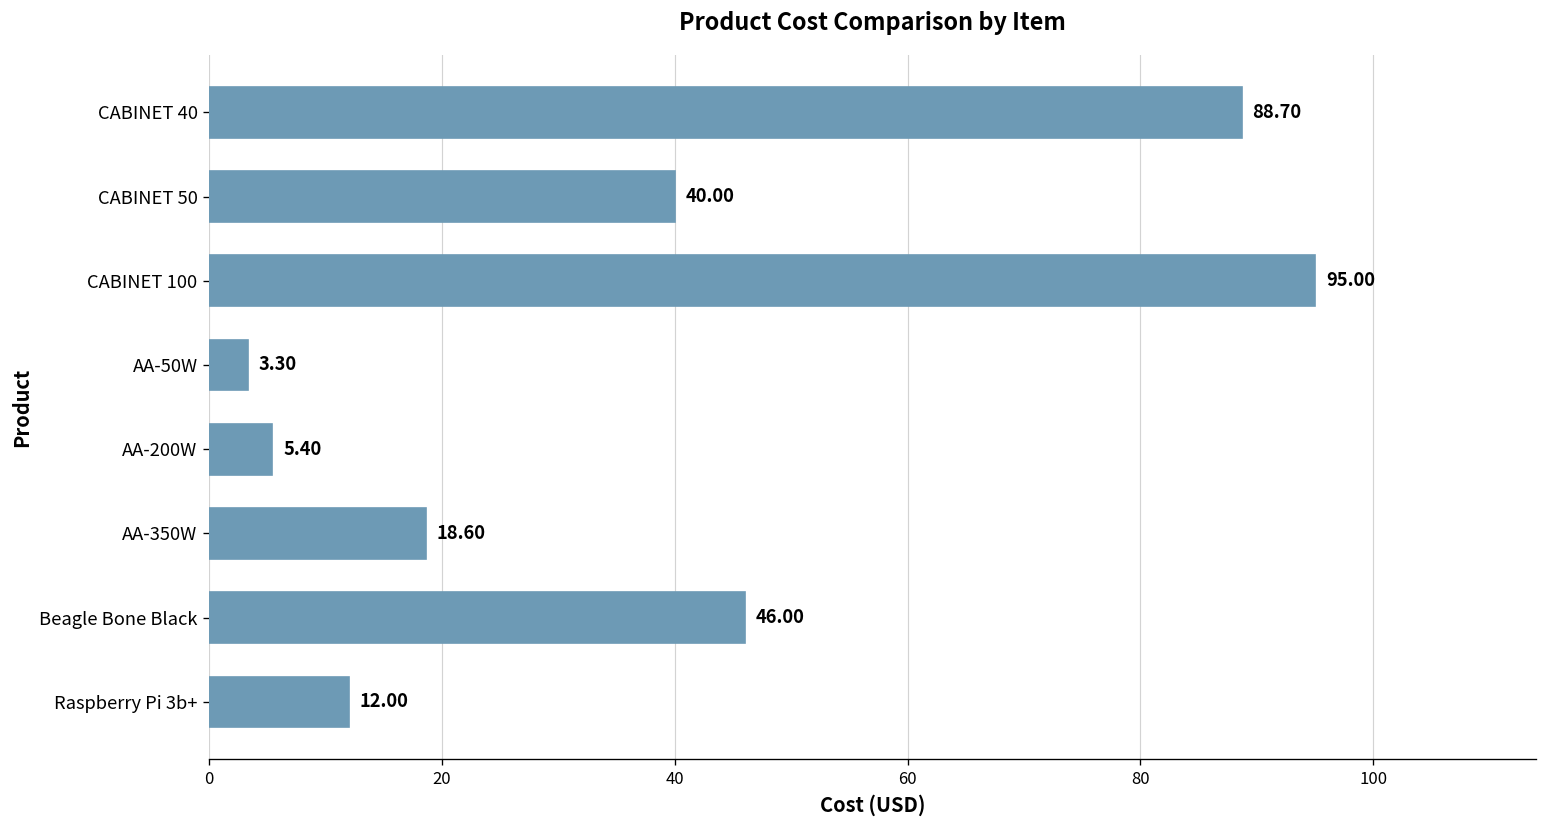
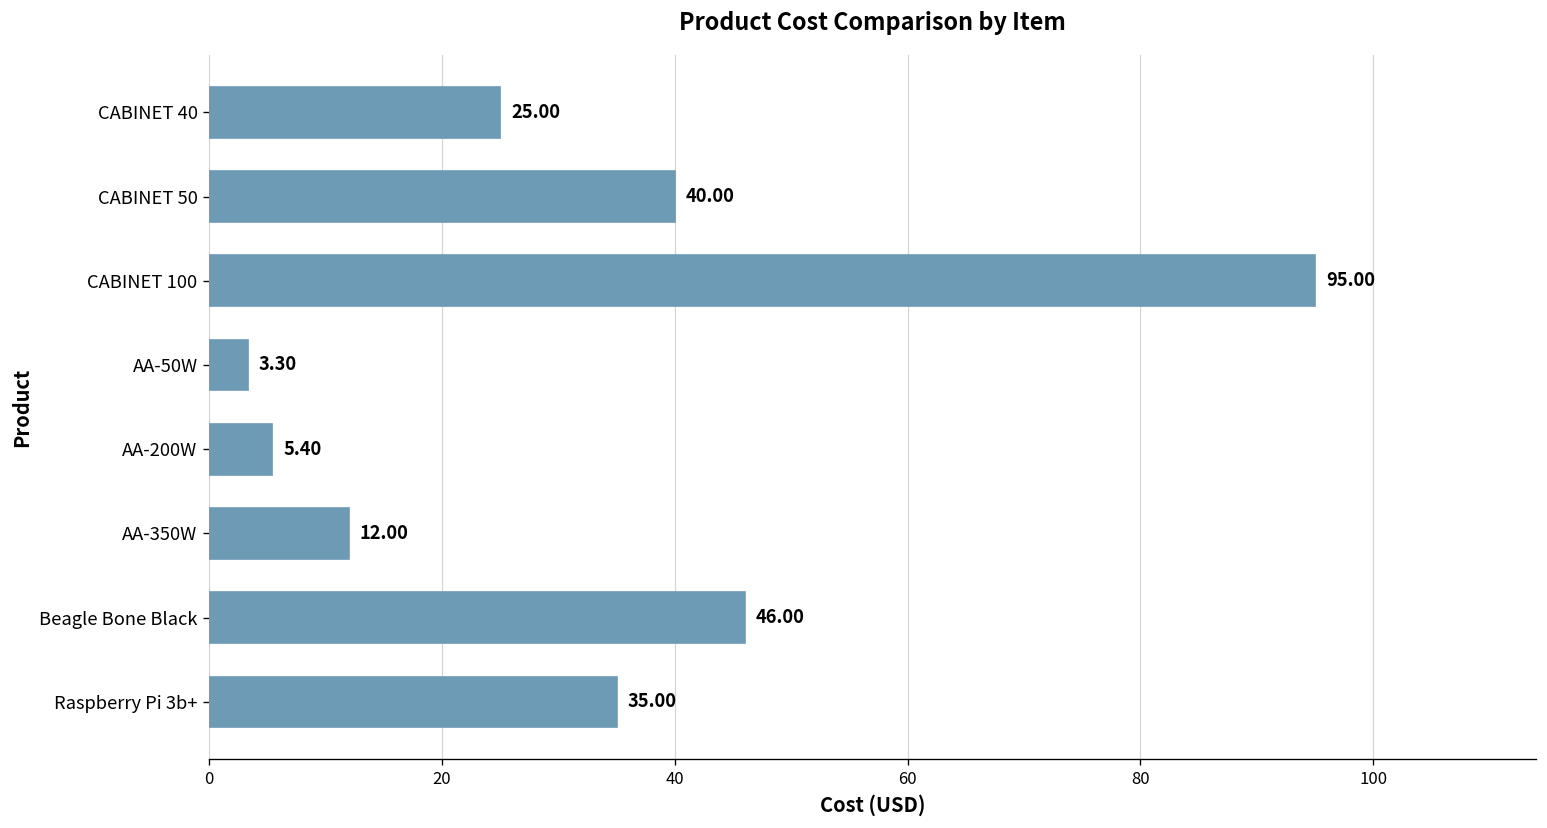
  {
-   "CABINET 40": 88.70,
+   "CABINET 40": 25.00,
    "CABINET 50": 40.00,
    "CABINET 100": 95.00,
    "AA-50W": 3.30,
    "AA-200W": 5.40,
-   "AA-350W": 18.60,
+   "AA-350W": 12.00,
    "Beagle Bone Black": 46.00,
-   "Raspberry Pi 3b+": 12.00
+   "Raspberry Pi 3b+": 35.00
  }
